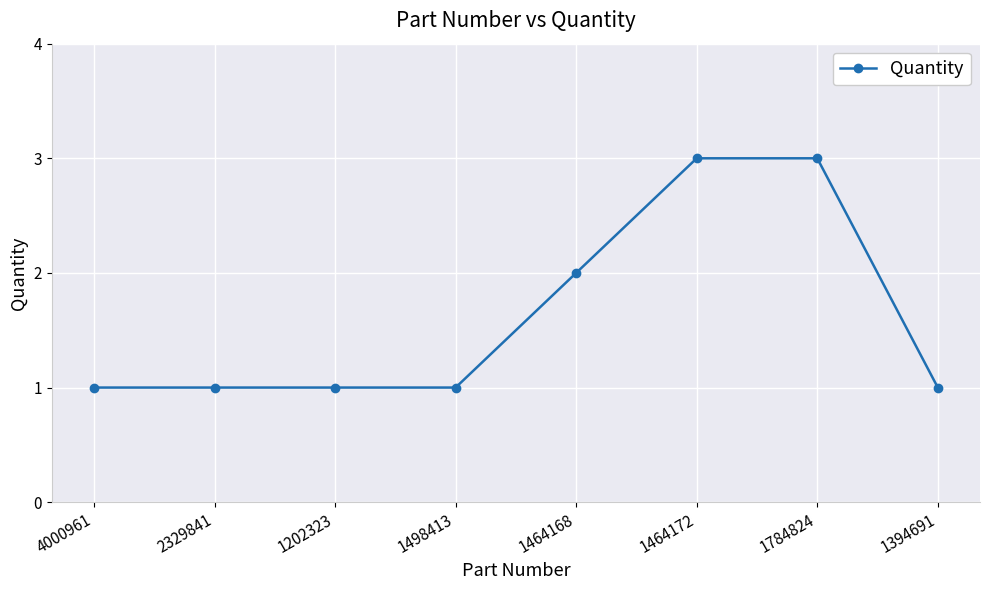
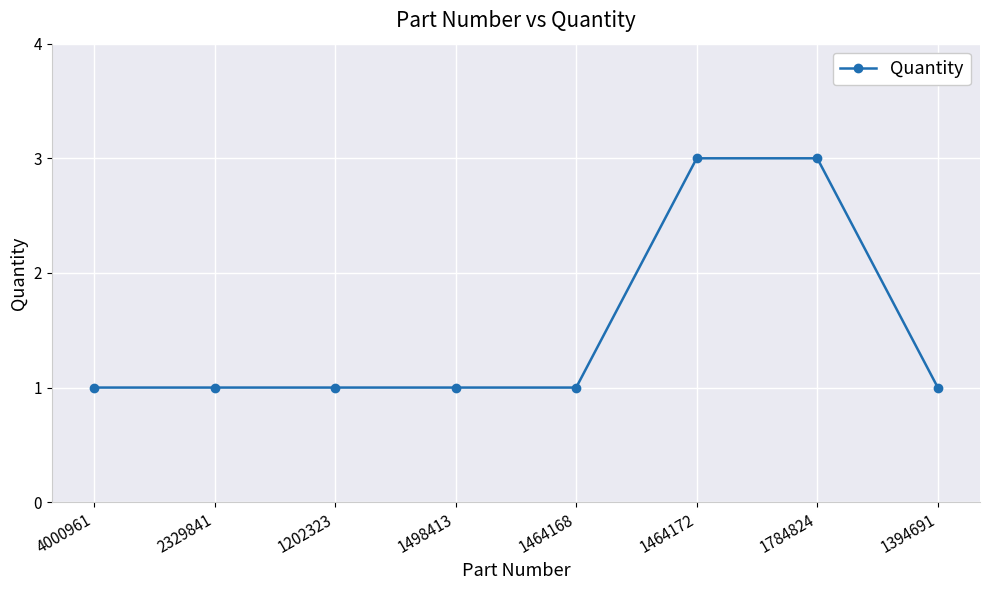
  {
    "4000961": 1,
    "2329841": 1,
    "1202323": 1,
    "1498413": 1,
-   "1464168": 2,
+   "1464168": 1,
    "1464172": 3,
    "1784824": 3,
    "1394691": 1
  }
